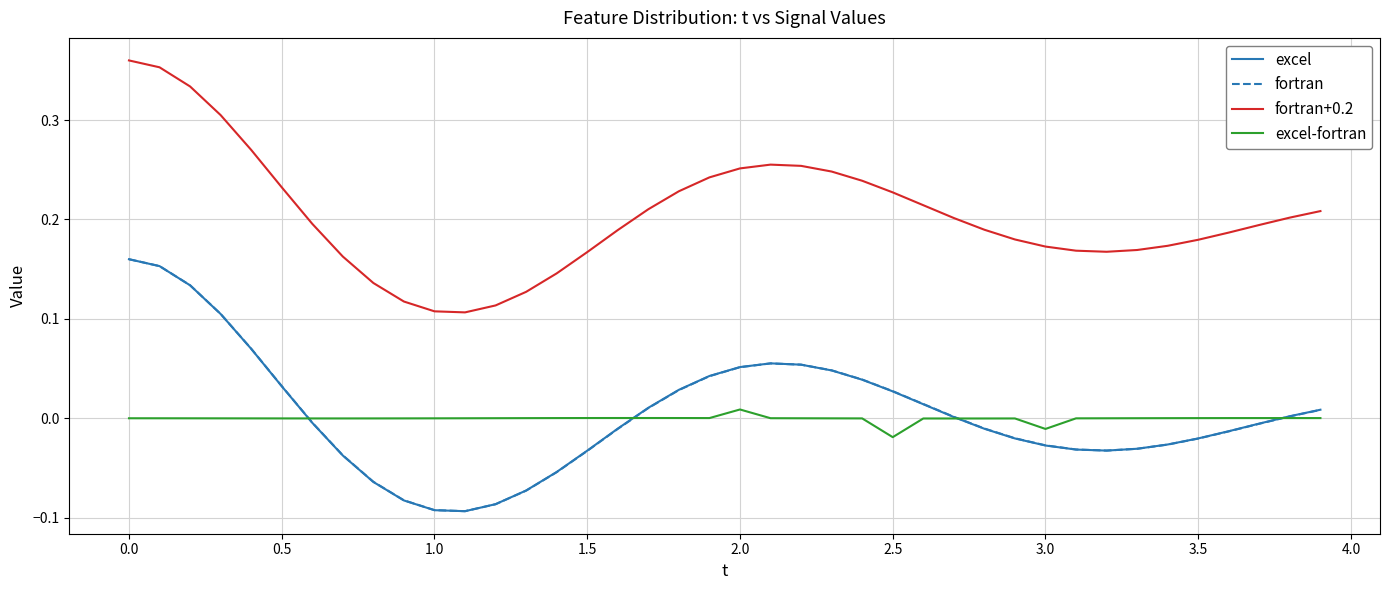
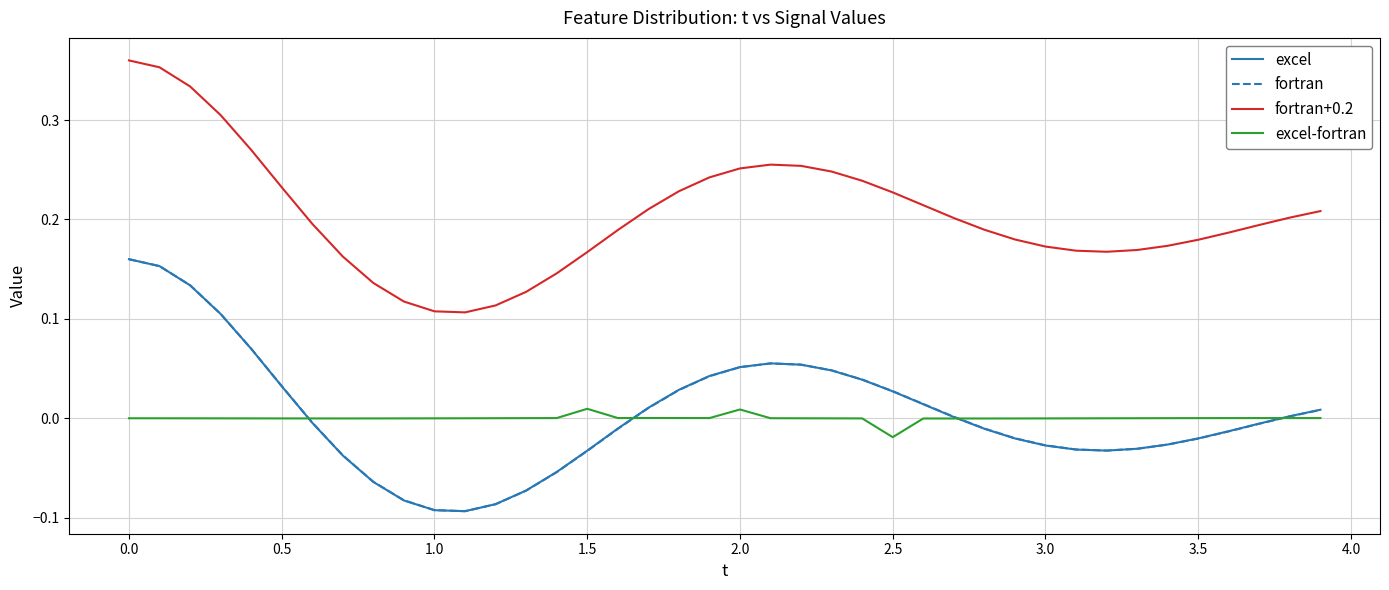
  {
    "fortran+0.2": {
      "0.0": 0.36,
      "0.5": 0.23,
      "1.0": 0.11,
      "1.5": 0.17,
      "2.0": 0.25,
      "2.5": 0.23,
      "3.0": 0.17,
      "3.5": 0.18
    },
    "excel-fortran": {
      "0.0": 0.00,
      "0.5": 0.00,
      "1.0": 0.00,
-     "1.5": 0.00,
+     "1.5": 0.01,
      "2.0": 0.01,
      "2.5": -0.02,
-     "3.0": -0.01,
+     "3.0": 0.00,
      "3.5": 0.00
    }
  }
